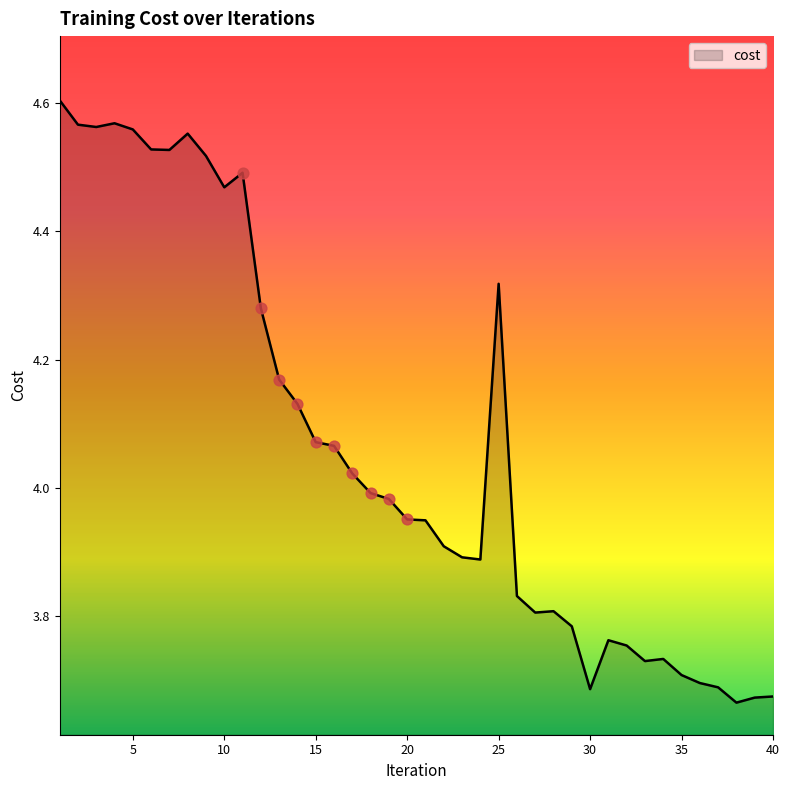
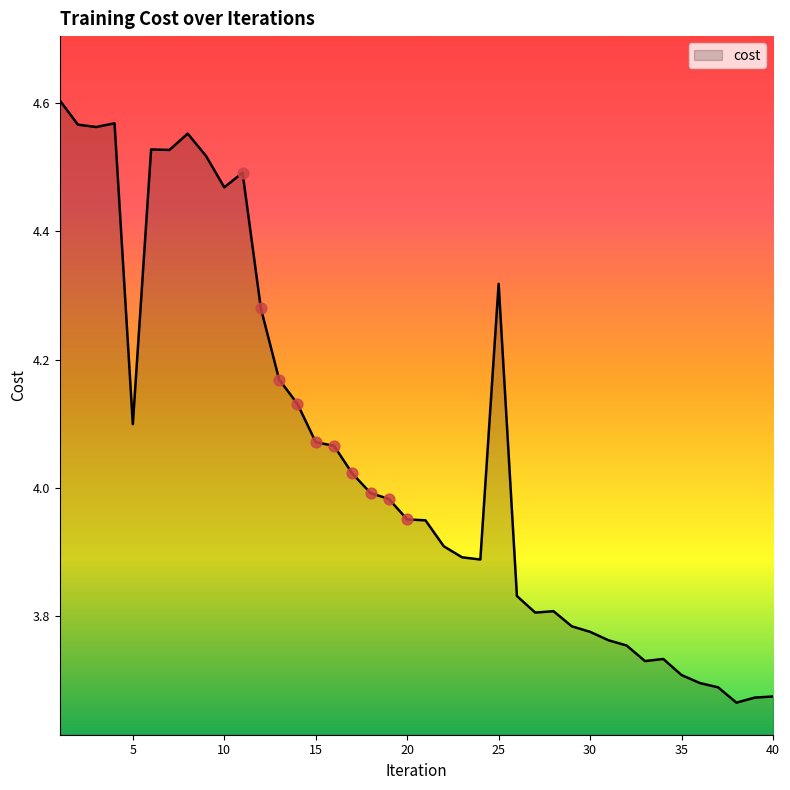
  {
    "cost": {
-     "5": 4.56,
+     "5": 4.10,
      "10": 4.47,
      "25": 4.32,
-     "30": 3.69,
+     "30": 3.78,
      "35": 3.71,
      "40": 3.67
    }
  }
